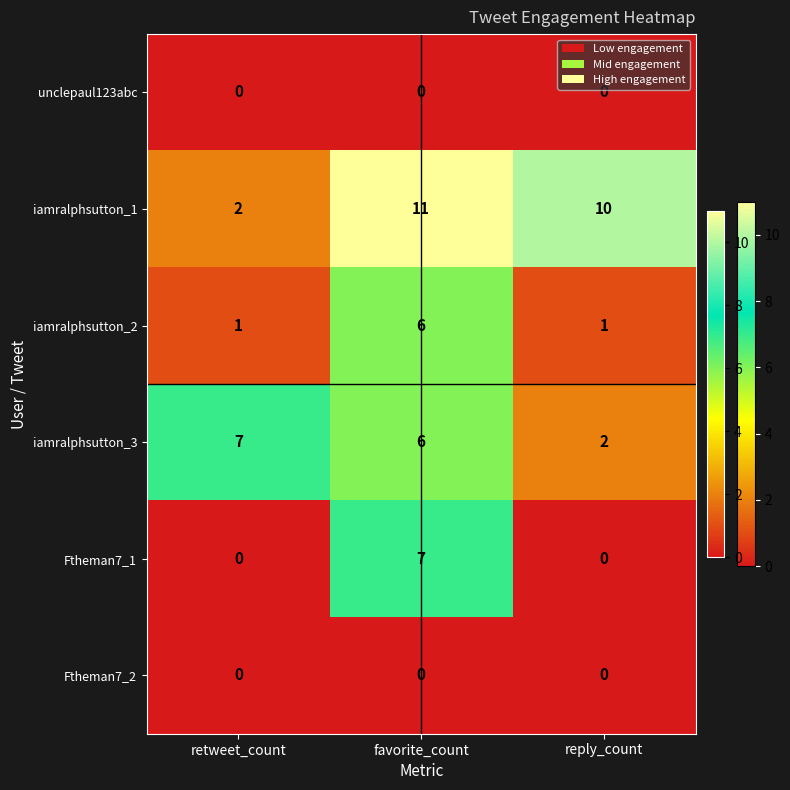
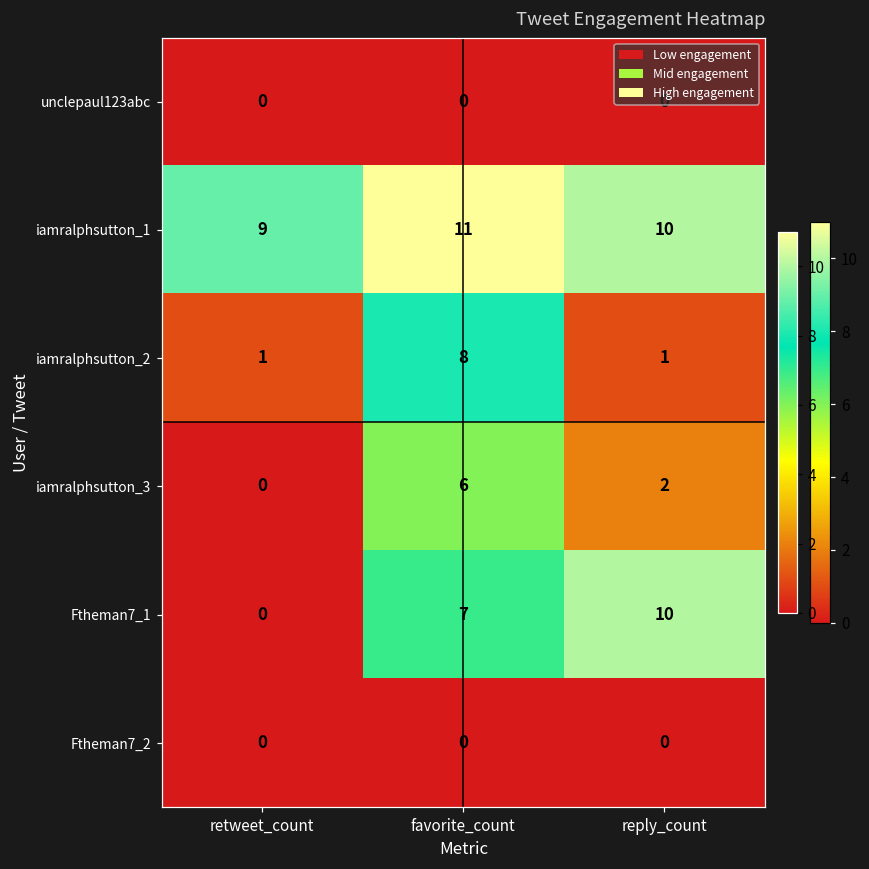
  {
    "unclepaul123abc": {
      "retweet_count": 0,
      "favorite_count": 0
    },
    "iamralphsutton_1": {
-     "retweet_count": 2,
+     "retweet_count": 9,
      "favorite_count": 11,
      "reply_count": 10
    },
    "iamralphsutton_2": {
      "retweet_count": 1,
-     "favorite_count": 6,
+     "favorite_count": 8,
      "reply_count": 1
    },
    "iamralphsutton_3": {
-     "retweet_count": 7,
+     "retweet_count": 0,
      "favorite_count": 6,
      "reply_count": 2
    },
    "Ftheman7_1": {
      "retweet_count": 0,
      "favorite_count": 7,
-     "reply_count": 0
+     "reply_count": 10
    },
    "Ftheman7_2": {
      "retweet_count": 0,
      "favorite_count": 0,
      "reply_count": 0
    }
  }
